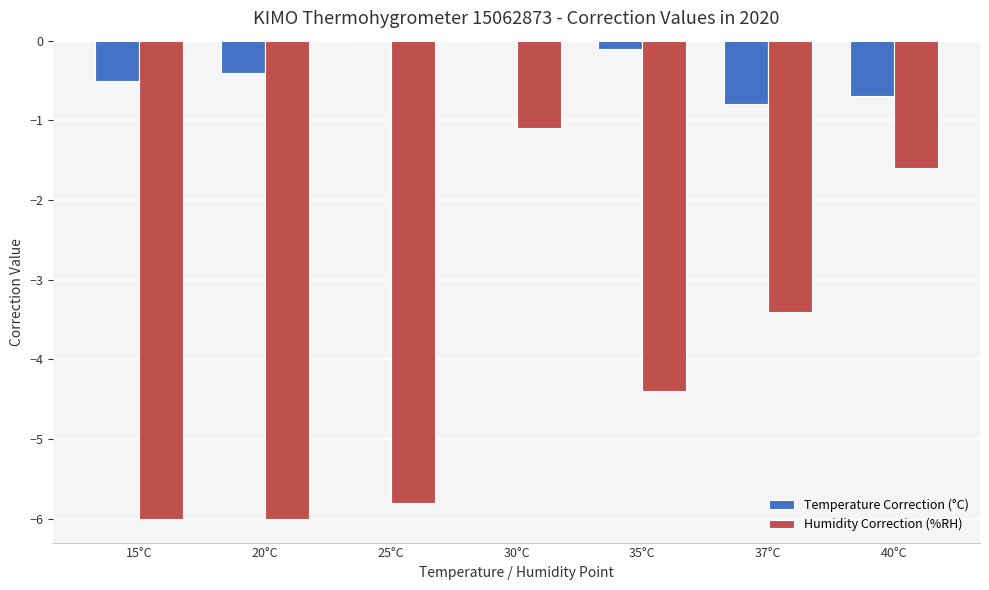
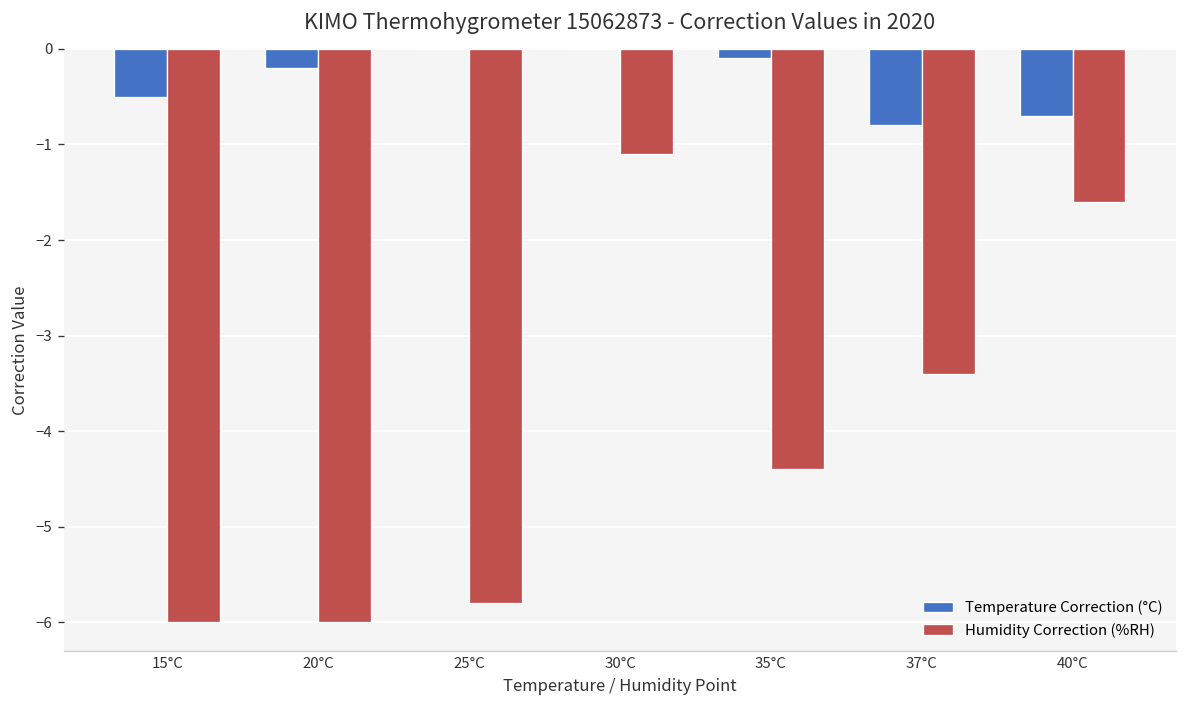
  {
    "Temperature Correction (°C)": {
      "15°C": -0.5,
-     "20°C": -0.4,
+     "20°C": -0.2,
      "25°C": 0.0,
      "30°C": 0.0,
      "35°C": -0.1,
      "37°C": -0.8,
      "40°C": -0.7
    },
    "Humidity Correction (%RH)": {
      "15°C": -6.0,
      "20°C": -6.0,
      "25°C": -5.8,
      "30°C": -1.1,
      "35°C": -4.4,
      "37°C": -3.4,
      "40°C": -1.6
    }
  }
